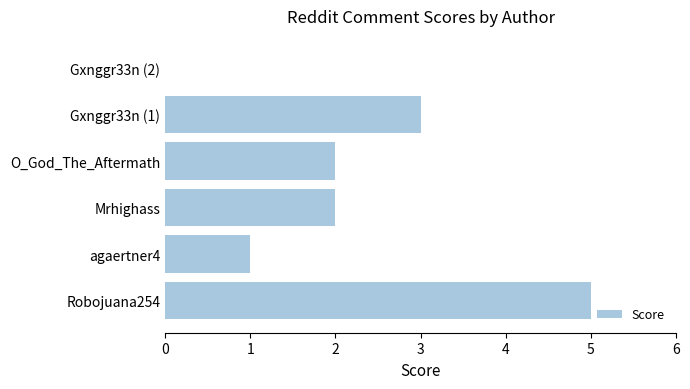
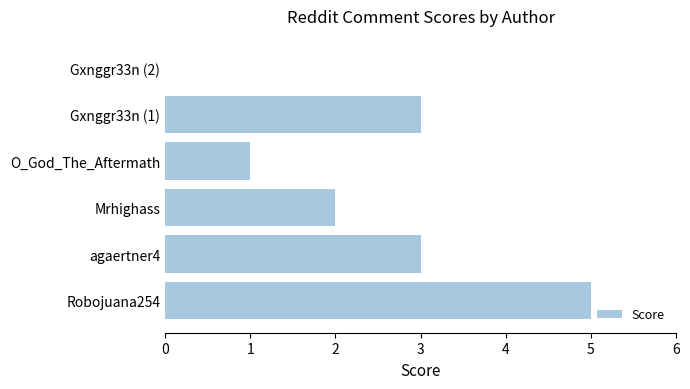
  {
    "Gxnggr33n (2)": 0,
    "Gxnggr33n (1)": 3,
-   "O_God_The_Aftermath": 2,
+   "O_God_The_Aftermath": 1,
    "Mrhighass": 2,
-   "agaertner4": 1,
+   "agaertner4": 3,
    "Robojuana254": 5
  }
